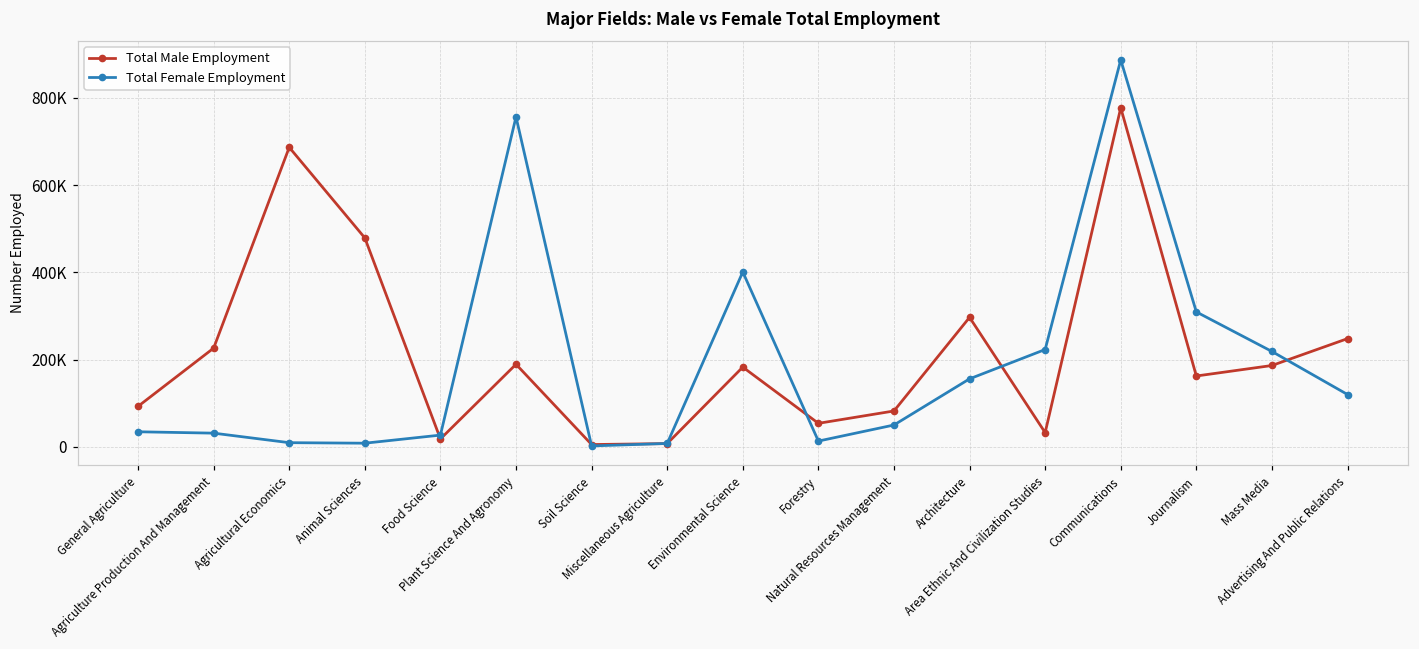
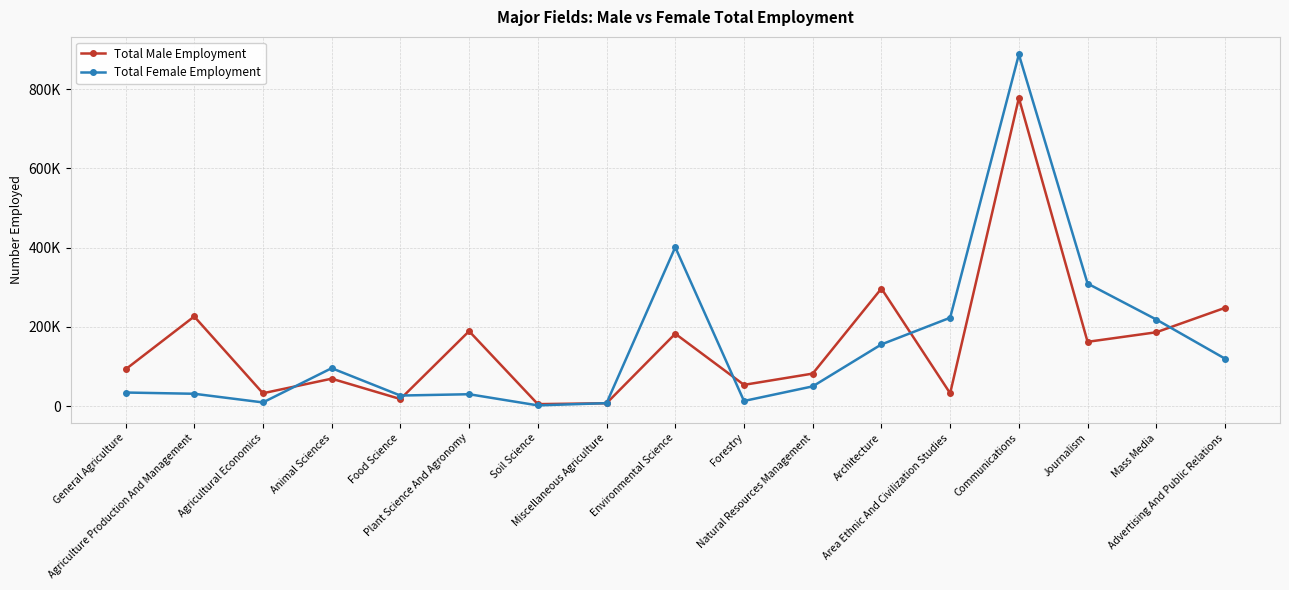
  {
    "Total Male Employment": {
      "General Agriculture": 90000,
      "Agriculture Production And Management": 230000,
-     "Agricultural Economics": 690000,
-     "Animal Sciences": 480000,
+     "Agricultural Economics": 30000,
+     "Animal Sciences": 70000,
      "Food Science": 20000,
      "Plant Science And Agronomy": 190000,
      "Environmental Science": 180000,
      "Forestry": 50000,
      "Natural Resources Management": 80000,
      "Architecture": 300000,
      "Area Ethnic And Civilization Studies": 30000,
      "Communications": 780000,
      "Journalism": 160000,
      "Mass Media": 190000,
      "Advertising And Public Relations": 250000
    },
    "Total Female Employment": {
      "General Agriculture": 30000,
      "Agriculture Production And Management": 30000,
      "Agricultural Economics": 10000,
-     "Animal Sciences": 10000,
+     "Animal Sciences": 100000,
      "Food Science": 30000,
-     "Plant Science And Agronomy": 760000,
+     "Plant Science And Agronomy": 30000,
      "Environmental Science": 400000,
      "Forestry": 10000,
      "Natural Resources Management": 50000,
      "Architecture": 160000,
      "Area Ethnic And Civilization Studies": 220000,
      "Communications": 890000,
      "Journalism": 310000,
      "Mass Media": 220000,
      "Advertising And Public Relations": 120000
    }
  }
